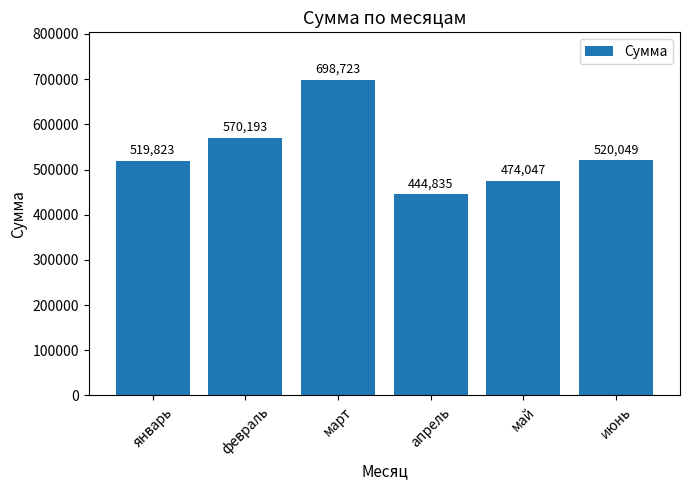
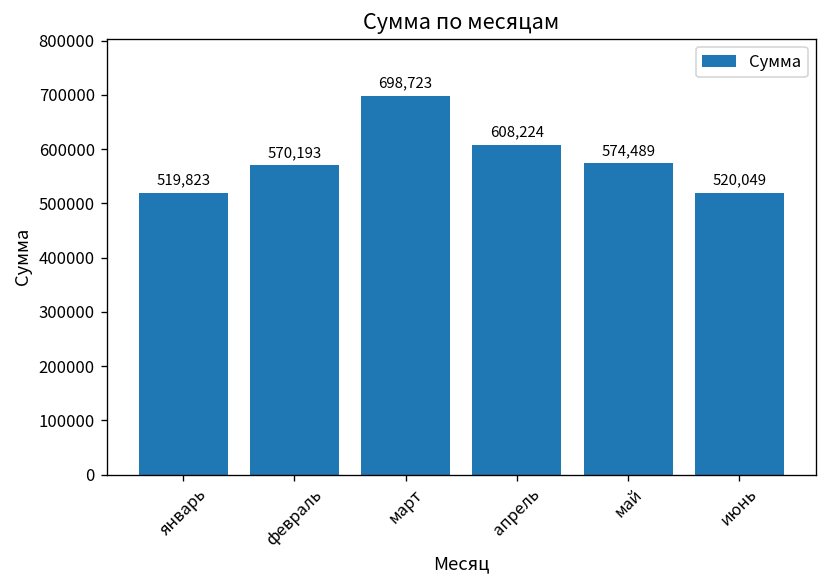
  {
    "январь": "519,823",
    "февраль": "570,193",
    "март": "698,723",
-   "апрель": "444,835",
-   "май": "474,047",
+   "апрель": "608,224",
+   "май": "574,489",
    "июнь": "520,049"
  }
